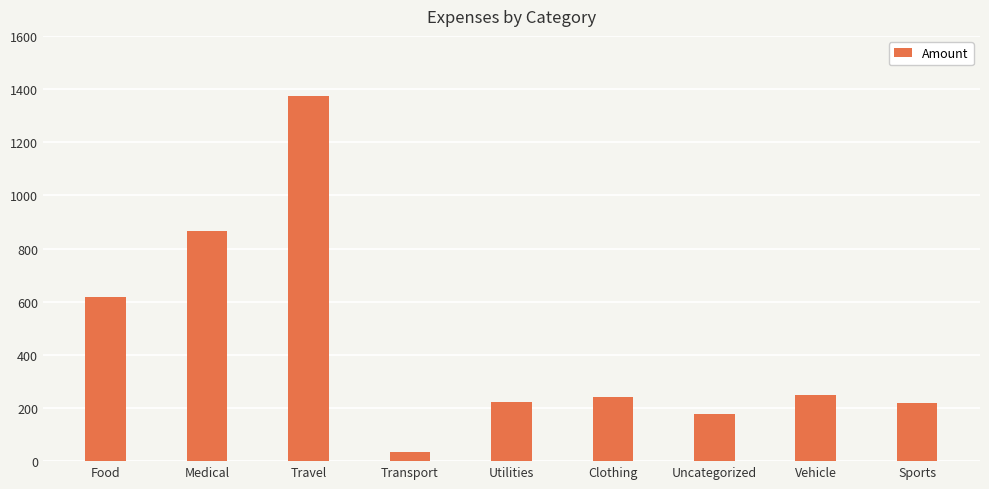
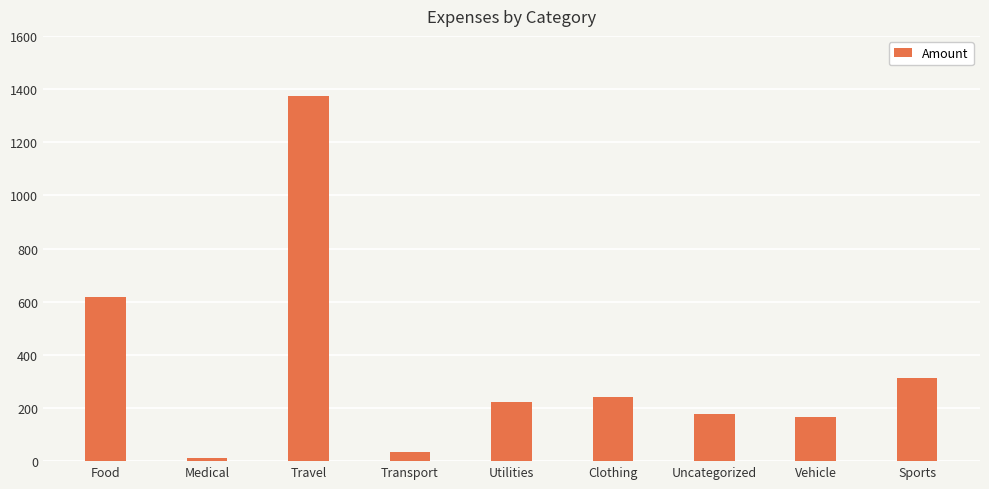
  {
    "Food": 620,
-   "Medical": 870,
+   "Medical": 10,
    "Travel": 1370,
    "Transport": 40,
    "Utilities": 220,
    "Clothing": 240,
    "Uncategorized": 180,
-   "Vehicle": 250,
-   "Sports": 220
+   "Vehicle": 170,
+   "Sports": 310
  }
